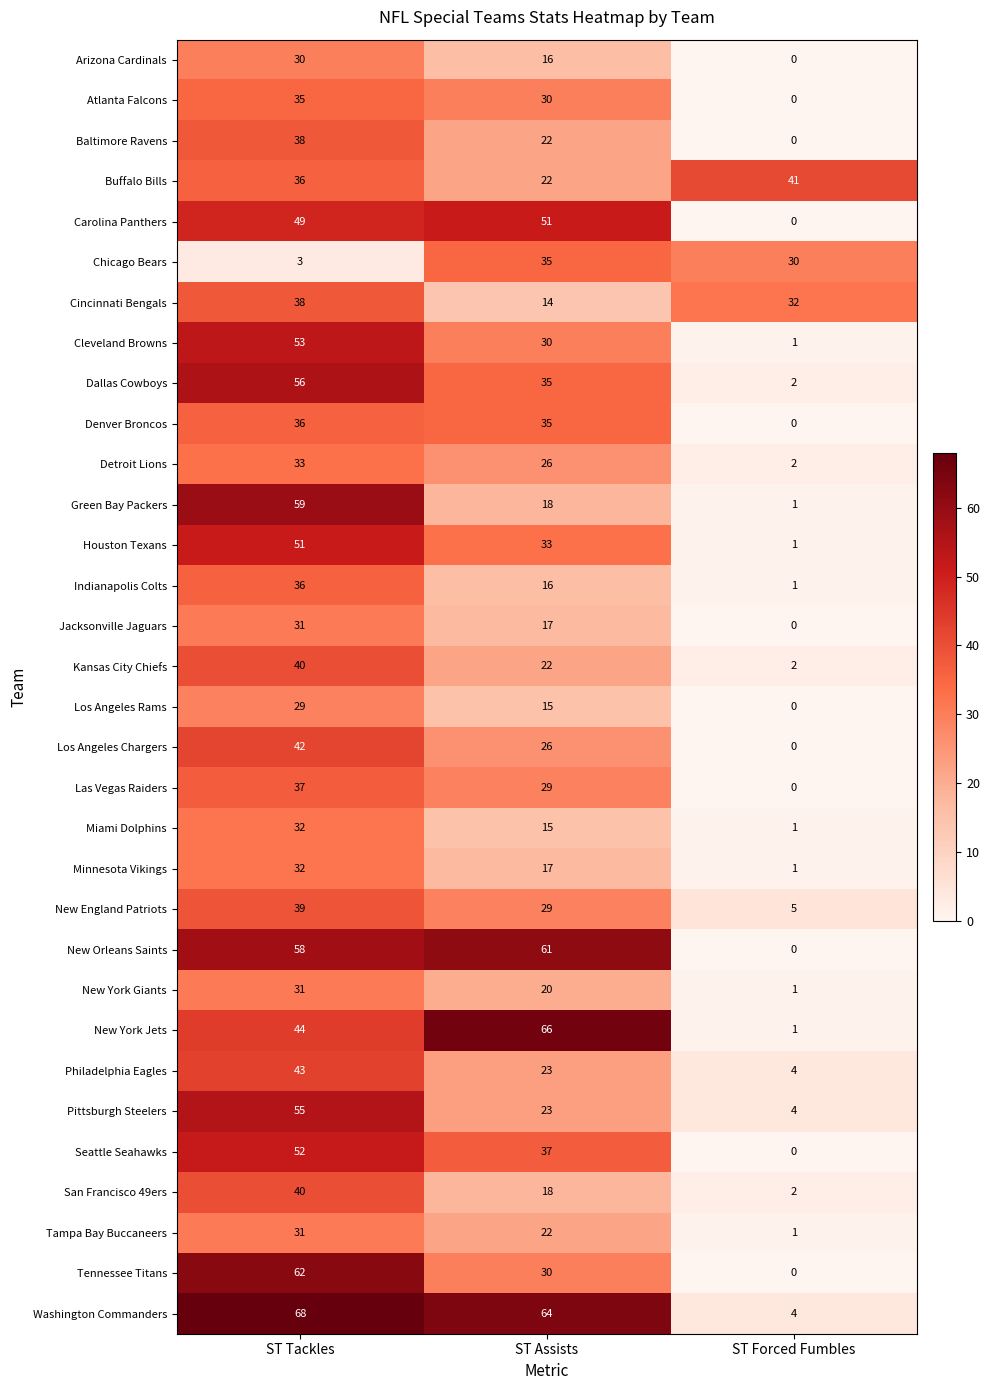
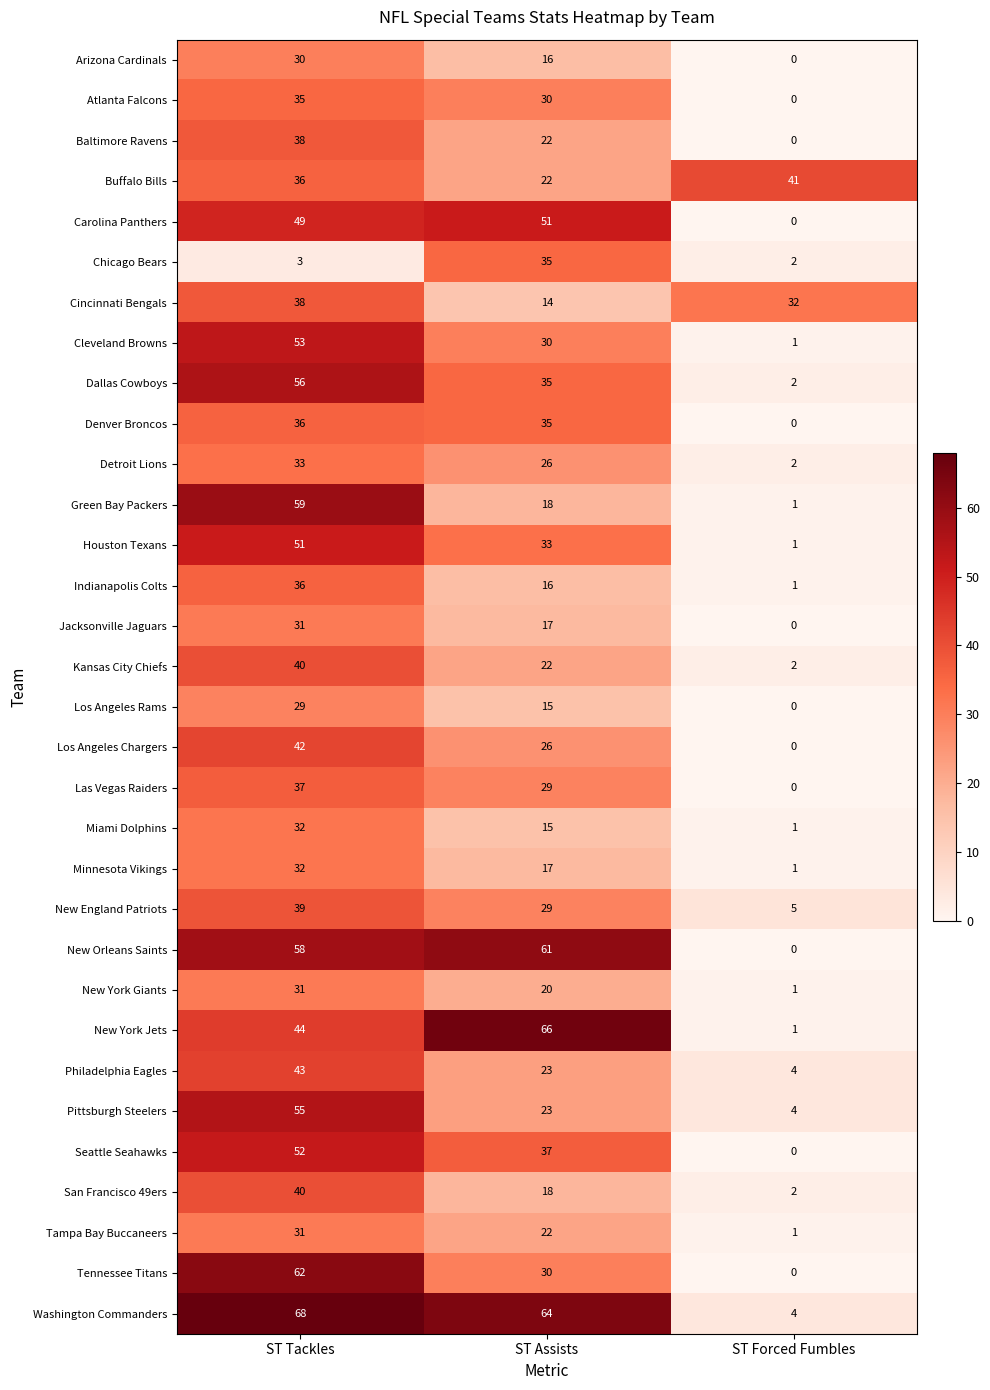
  {
    "Arizona Cardinals": {
      "ST Tackles": 30,
      "ST Assists": 16,
      "ST Forced Fumbles": 0
    },
    "Atlanta Falcons": {
      "ST Tackles": 35,
      "ST Assists": 30,
      "ST Forced Fumbles": 0
    },
    "Baltimore Ravens": {
      "ST Tackles": 38,
      "ST Assists": 22,
      "ST Forced Fumbles": 0
    },
    "Buffalo Bills": {
      "ST Tackles": 36,
      "ST Assists": 22,
      "ST Forced Fumbles": 41
    },
    "Carolina Panthers": {
      "ST Tackles": 49,
      "ST Assists": 51,
      "ST Forced Fumbles": 0
    },
    "Chicago Bears": {
      "ST Tackles": 3,
      "ST Assists": 35,
-     "ST Forced Fumbles": 30
+     "ST Forced Fumbles": 2
    },
    "Cincinnati Bengals": {
      "ST Tackles": 38,
      "ST Assists": 14,
      "ST Forced Fumbles": 32
    },
    "Cleveland Browns": {
      "ST Tackles": 53,
      "ST Assists": 30,
      "ST Forced Fumbles": 1
    },
    "Dallas Cowboys": {
      "ST Tackles": 56,
      "ST Assists": 35,
      "ST Forced Fumbles": 2
    },
    "Denver Broncos": {
      "ST Tackles": 36,
      "ST Assists": 35,
      "ST Forced Fumbles": 0
    },
    "Detroit Lions": {
      "ST Tackles": 33,
      "ST Assists": 26,
      "ST Forced Fumbles": 2
    },
    "Green Bay Packers": {
      "ST Tackles": 59,
      "ST Assists": 18,
      "ST Forced Fumbles": 1
    },
    "Houston Texans": {
      "ST Tackles": 51,
      "ST Assists": 33,
      "ST Forced Fumbles": 1
    },
    "Indianapolis Colts": {
      "ST Tackles": 36,
      "ST Assists": 16,
      "ST Forced Fumbles": 1
    },
    "Jacksonville Jaguars": {
      "ST Tackles": 31,
      "ST Assists": 17,
      "ST Forced Fumbles": 0
    },
    "Kansas City Chiefs": {
      "ST Tackles": 40,
      "ST Assists": 22,
      "ST Forced Fumbles": 2
    },
    "Los Angeles Rams": {
      "ST Tackles": 29,
      "ST Assists": 15,
      "ST Forced Fumbles": 0
    },
    "Los Angeles Chargers": {
      "ST Tackles": 42,
      "ST Assists": 26,
      "ST Forced Fumbles": 0
    },
    "Las Vegas Raiders": {
      "ST Tackles": 37,
      "ST Assists": 29,
      "ST Forced Fumbles": 0
    },
    "Miami Dolphins": {
      "ST Tackles": 32,
      "ST Assists": 15,
      "ST Forced Fumbles": 1
    },
    "Minnesota Vikings": {
      "ST Tackles": 32,
      "ST Assists": 17,
      "ST Forced Fumbles": 1
    },
    "New England Patriots": {
      "ST Tackles": 39,
      "ST Assists": 29,
      "ST Forced Fumbles": 5
    },
    "New Orleans Saints": {
      "ST Tackles": 58,
      "ST Assists": 61,
      "ST Forced Fumbles": 0
    },
    "New York Giants": {
      "ST Tackles": 31,
      "ST Assists": 20,
      "ST Forced Fumbles": 1
    },
    "New York Jets": {
      "ST Tackles": 44,
      "ST Assists": 66,
      "ST Forced Fumbles": 1
    },
    "Philadelphia Eagles": {
      "ST Tackles": 43,
      "ST Assists": 23,
      "ST Forced Fumbles": 4
    },
    "Pittsburgh Steelers": {
      "ST Tackles": 55,
      "ST Assists": 23,
      "ST Forced Fumbles": 4
    },
    "Seattle Seahawks": {
      "ST Tackles": 52,
      "ST Assists": 37,
      "ST Forced Fumbles": 0
    },
    "San Francisco 49ers": {
      "ST Tackles": 40,
      "ST Assists": 18,
      "ST Forced Fumbles": 2
    },
    "Tampa Bay Buccaneers": {
      "ST Tackles": 31,
      "ST Assists": 22,
      "ST Forced Fumbles": 1
    },
    "Tennessee Titans": {
      "ST Tackles": 62,
      "ST Assists": 30,
      "ST Forced Fumbles": 0
    },
    "Washington Commanders": {
      "ST Tackles": 68,
      "ST Assists": 64,
      "ST Forced Fumbles": 4
    }
  }
